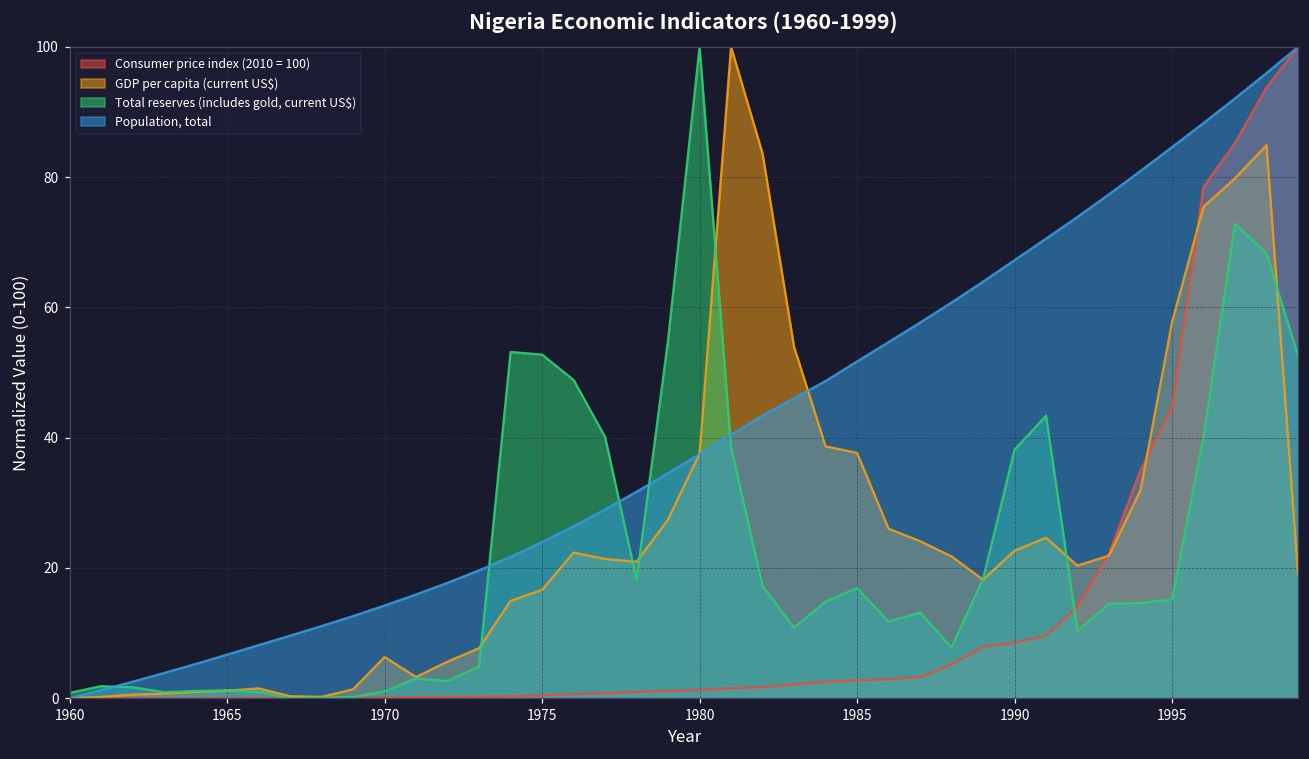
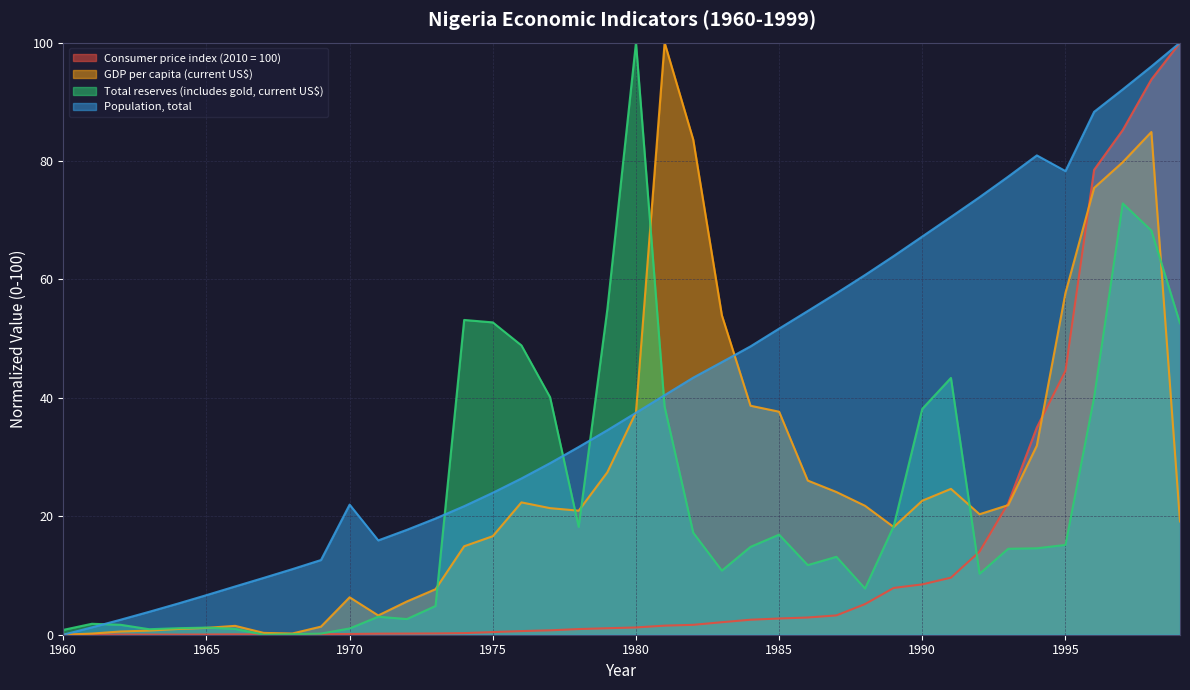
  {
    "Consumer price index (2010 = 100)": {
      "1965": 0,
      "1970": 0,
      "1975": 0,
      "1980": 1,
      "1985": 3,
      "1990": 9,
      "1995": 45
    },
    "GDP per capita (current US$)": {
      "1970": 6,
      "1975": 17,
      "1985": 38,
      "1990": 23,
      "1995": 58
    },
    "Total reserves (includes gold, current US$)": {
      "1960": 1,
      "1970": 1,
      "1975": 53,
      "1980": 100,
      "1985": 17,
      "1990": 38,
      "1995": 15
    },
    "Population, total": {
      "1965": 7,
-     "1970": 14,
+     "1970": 22,
      "1975": 24,
      "1985": 52,
      "1990": 67,
-     "1995": 85
+     "1995": 78
    }
  }
